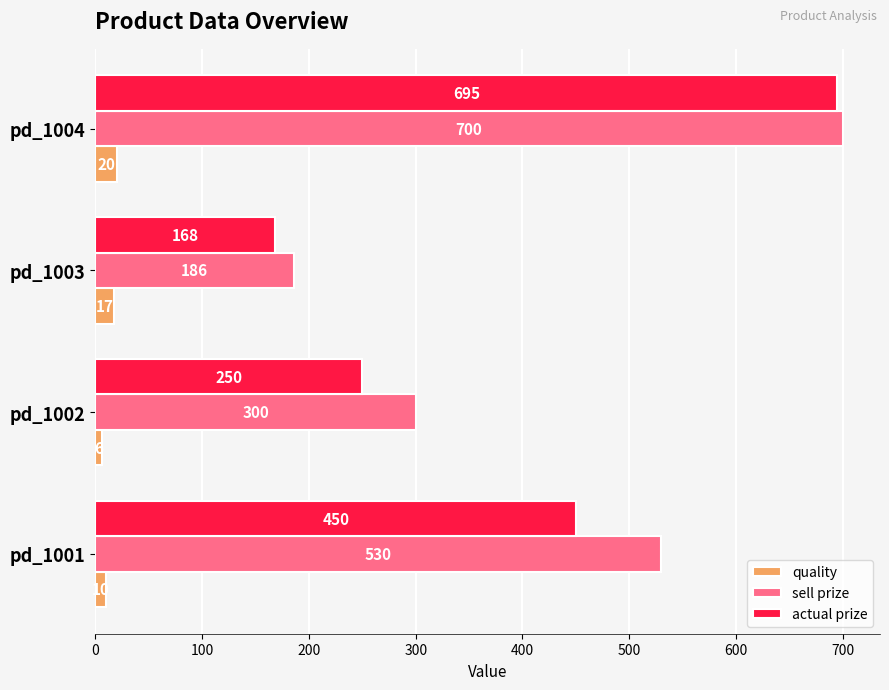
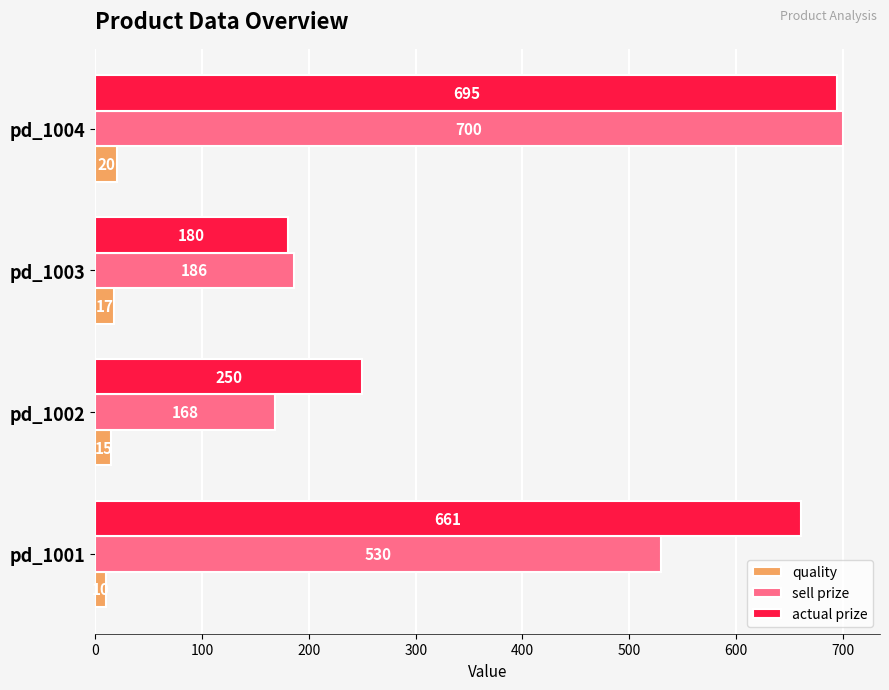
  {
    "quality": {
-     "pd_1002": 6,
+     "pd_1002": 15,
      "pd_1001": 10
    },
    "sell prize": {
      "pd_1004": 700,
      "pd_1003": 186,
-     "pd_1002": 300,
+     "pd_1002": 168,
      "pd_1001": 530
    },
    "actual prize": {
      "pd_1004": 695,
-     "pd_1003": 168,
+     "pd_1003": 180,
      "pd_1002": 250,
-     "pd_1001": 450
+     "pd_1001": 661
    }
  }
